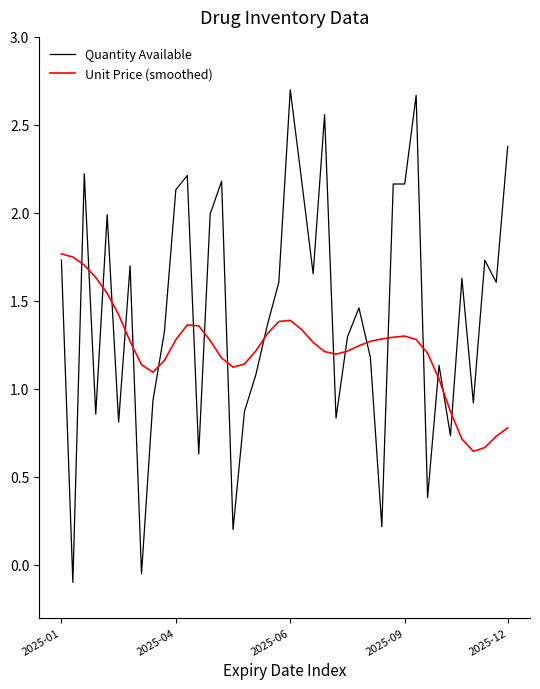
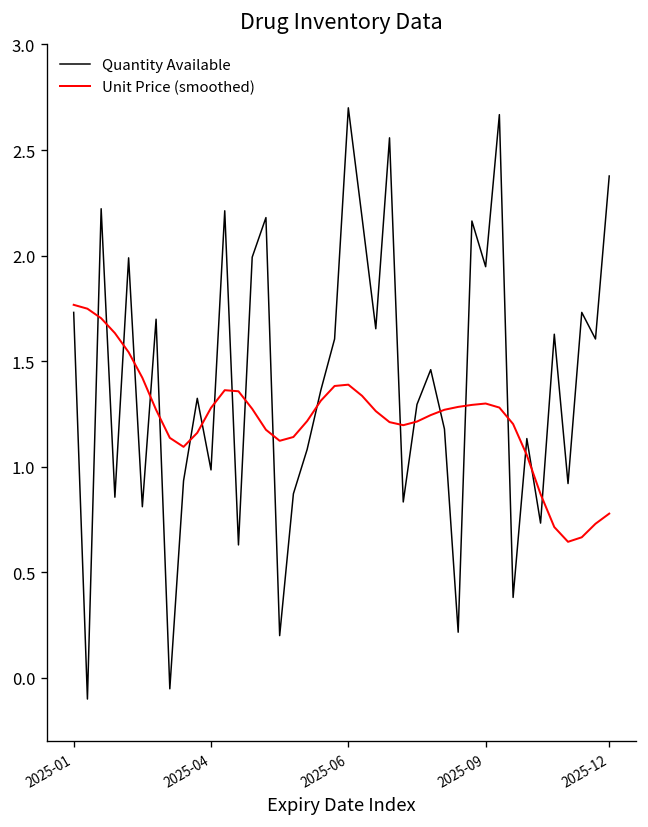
  {
    "Quantity Available": {
      "2025-01": 1.73,
-     "2025-04": 2.13,
+     "2025-04": 0.99,
      "2025-06": 2.70,
-     "2025-09": 2.16,
+     "2025-09": 1.95,
      "2025-12": 2.38
    },
    "Unit Price (smoothed)": {
      "2025-01": 1.77,
      "2025-04": 1.28,
      "2025-06": 1.39,
      "2025-09": 1.30,
      "2025-12": 0.78
    }
  }
